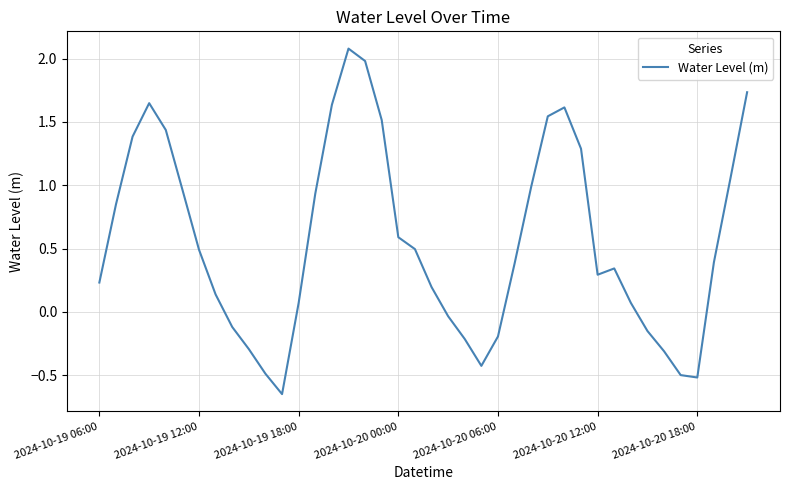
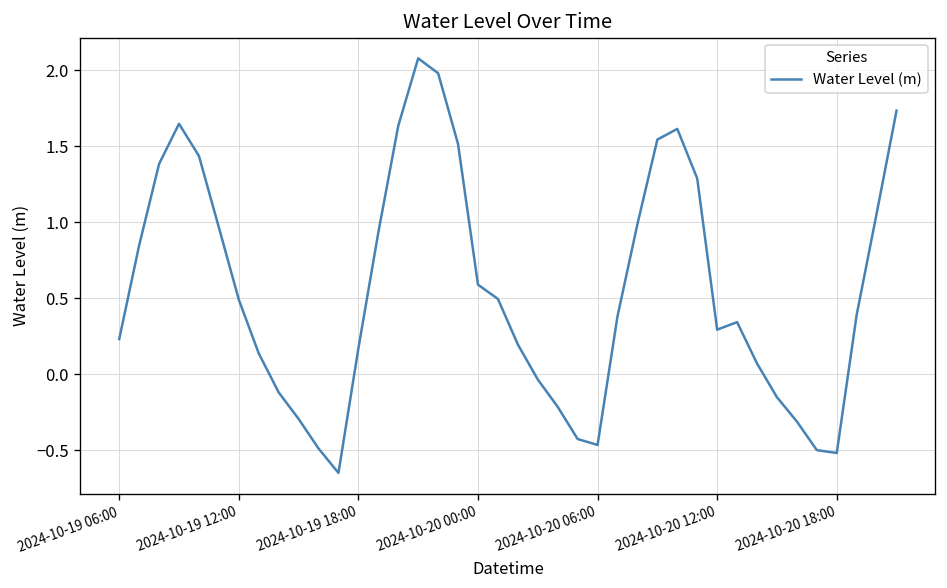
  {
    "2024-10-19 06:00": 0.23,
    "2024-10-19 12:00": 0.49,
-   "2024-10-19 18:00": 0.07,
+   "2024-10-19 18:00": 0.17,
    "2024-10-20 00:00": 0.59,
-   "2024-10-20 06:00": -0.19,
+   "2024-10-20 06:00": -0.46,
    "2024-10-20 12:00": 0.29,
    "2024-10-20 18:00": -0.52
  }
